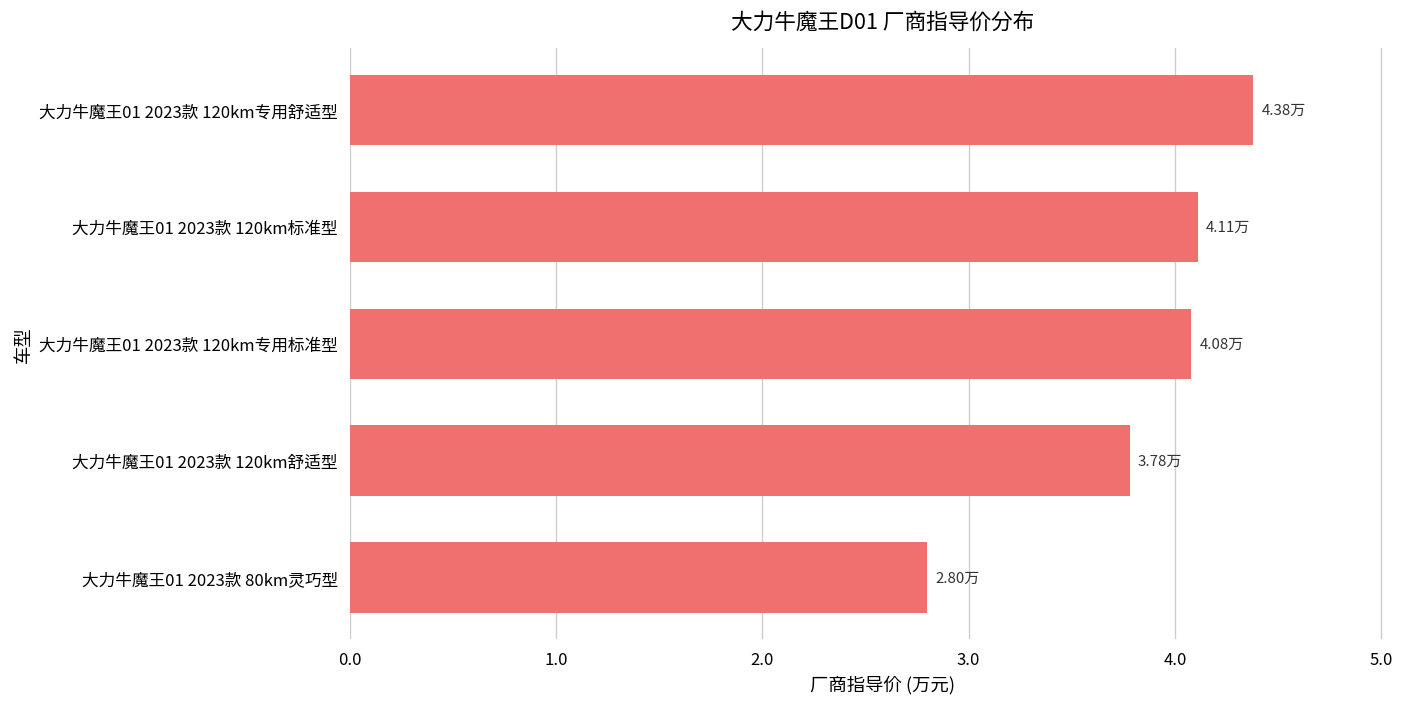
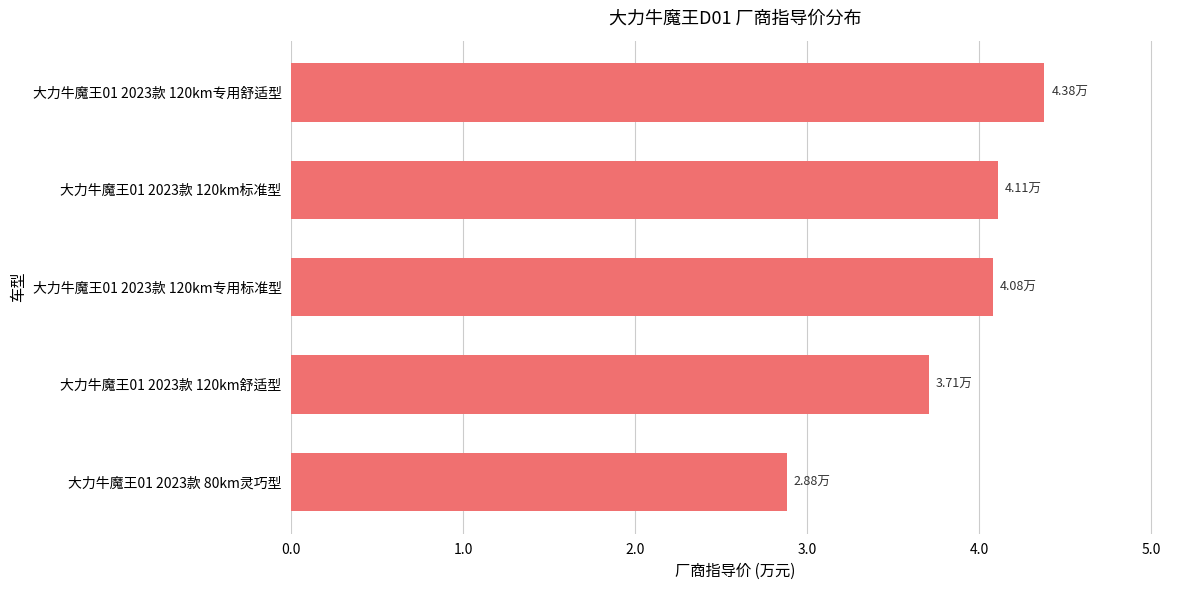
  {
    "大力牛魔王01 2023款 120km专用舒适型": "4.38万",
    "大力牛魔王01 2023款 120km标准型": "4.11万",
    "大力牛魔王01 2023款 120km专用标准型": "4.08万",
-   "大力牛魔王01 2023款 120km舒适型": "3.78万",
-   "大力牛魔王01 2023款 80km灵巧型": "2.80万"
+   "大力牛魔王01 2023款 120km舒适型": "3.71万",
+   "大力牛魔王01 2023款 80km灵巧型": "2.88万"
  }
